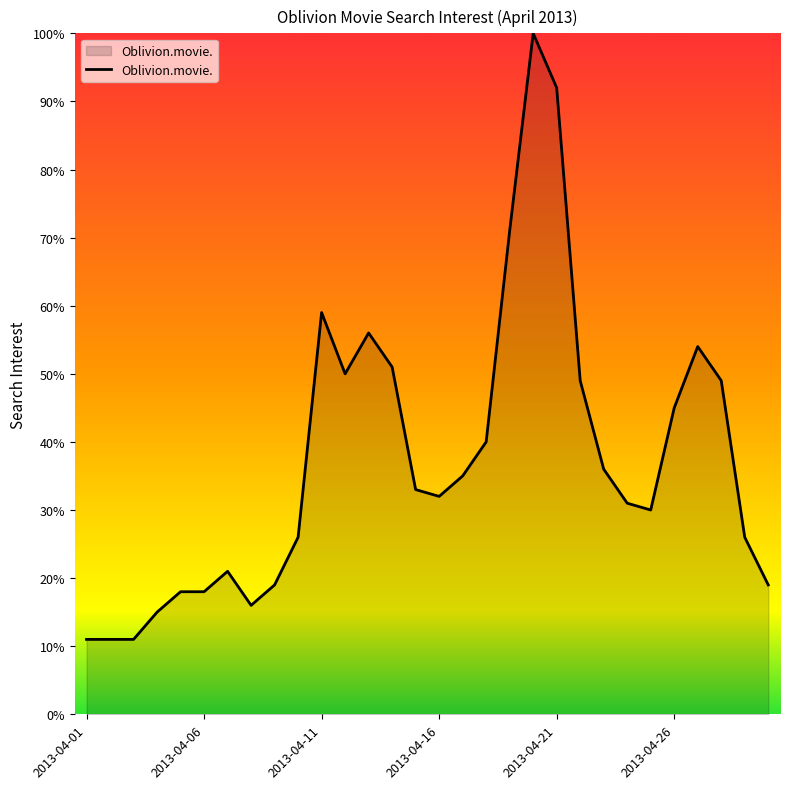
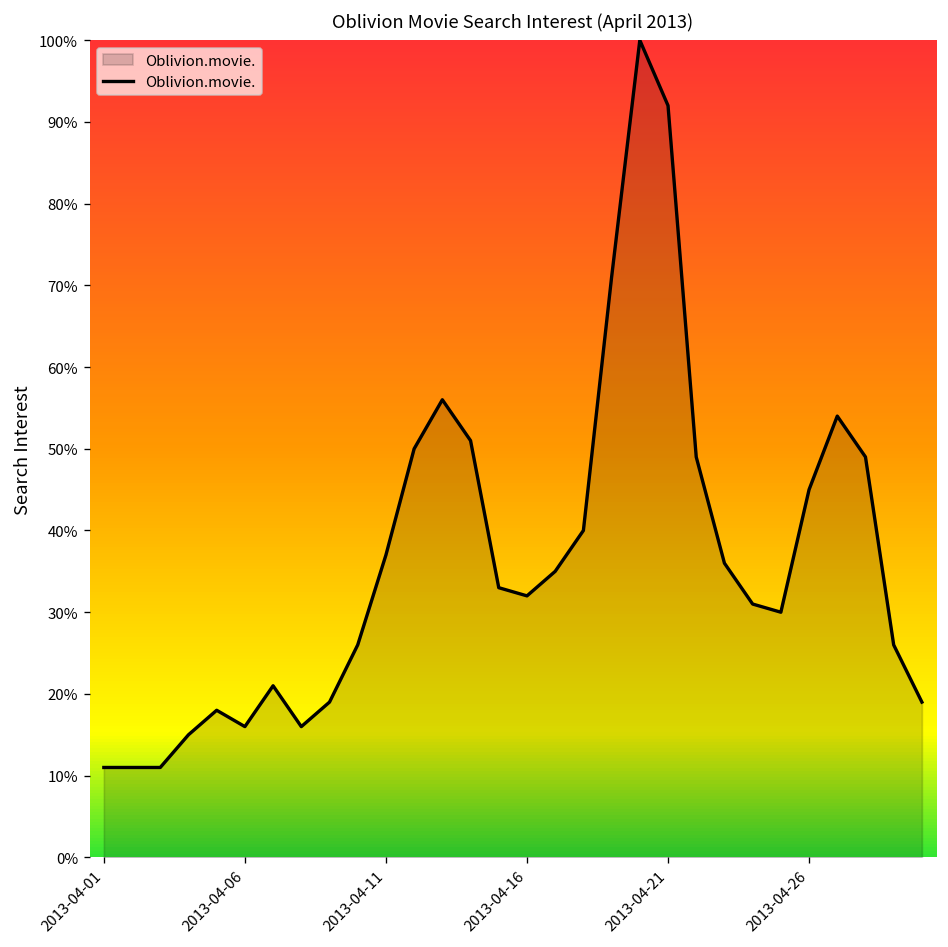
  {
    "2013-04-01": "11%",
-   "2013-04-06": "18%",
-   "2013-04-11": "59%",
+   "2013-04-06": "16%",
+   "2013-04-11": "37%",
    "2013-04-16": "32%",
    "2013-04-21": "92%",
    "2013-04-26": "45%"
  }
